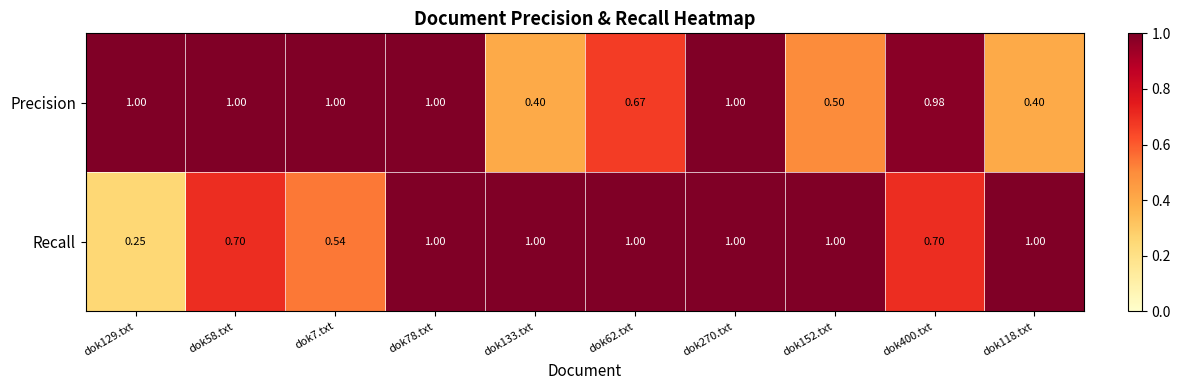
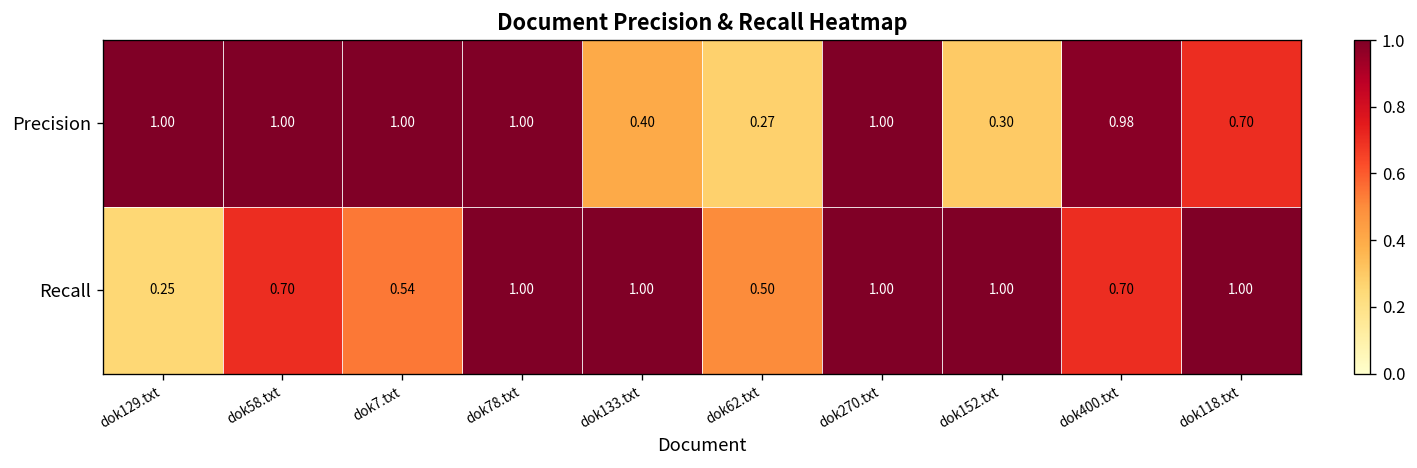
  {
    "Precision": {
      "dok129.txt": 1.00,
      "dok58.txt": 1.00,
      "dok7.txt": 1.00,
      "dok78.txt": 1.00,
      "dok133.txt": 0.40,
-     "dok62.txt": 0.67,
+     "dok62.txt": 0.27,
      "dok270.txt": 1.00,
-     "dok152.txt": 0.50,
+     "dok152.txt": 0.30,
      "dok400.txt": 0.98,
-     "dok118.txt": 0.40
+     "dok118.txt": 0.70
    },
    "Recall": {
      "dok129.txt": 0.25,
      "dok58.txt": 0.70,
      "dok7.txt": 0.54,
      "dok78.txt": 1.00,
      "dok133.txt": 1.00,
-     "dok62.txt": 1.00,
+     "dok62.txt": 0.50,
      "dok270.txt": 1.00,
      "dok152.txt": 1.00,
      "dok400.txt": 0.70,
      "dok118.txt": 1.00
    }
  }
